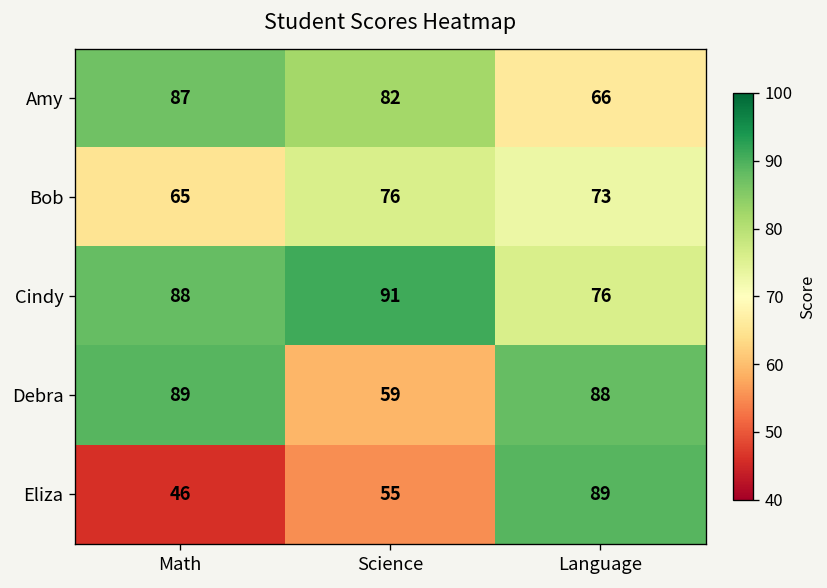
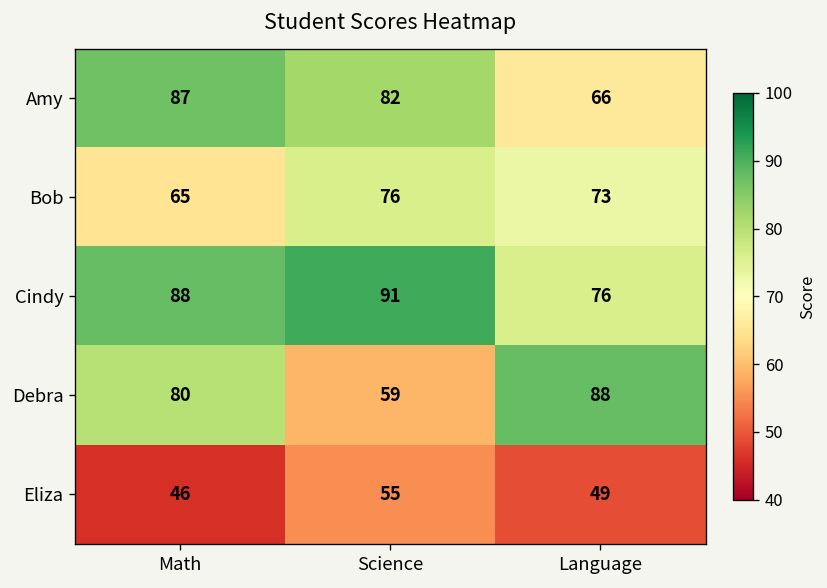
  {
    "Amy": {
      "Math": 87,
      "Science": 82,
      "Language": 66
    },
    "Bob": {
      "Math": 65,
      "Science": 76,
      "Language": 73
    },
    "Cindy": {
      "Math": 88,
      "Science": 91,
      "Language": 76
    },
    "Debra": {
-     "Math": 89,
+     "Math": 80,
      "Science": 59,
      "Language": 88
    },
    "Eliza": {
      "Math": 46,
      "Science": 55,
-     "Language": 89
+     "Language": 49
    }
  }
